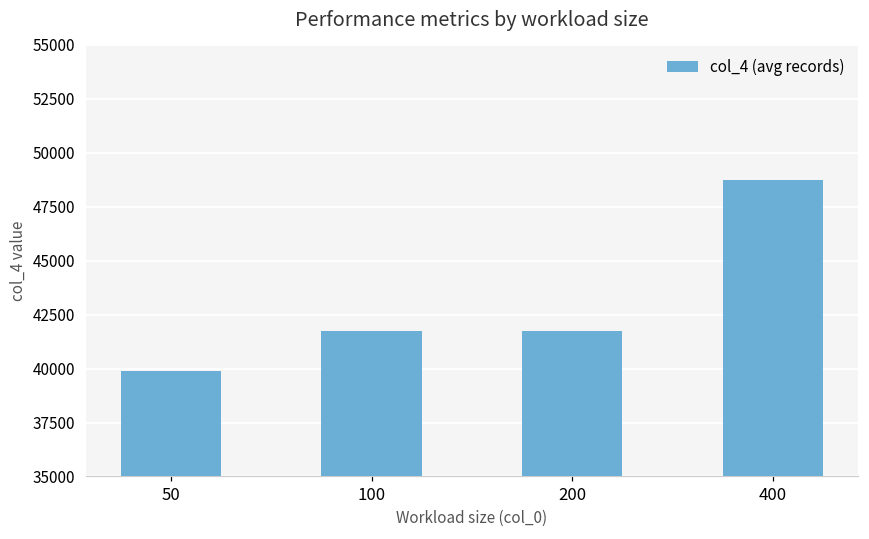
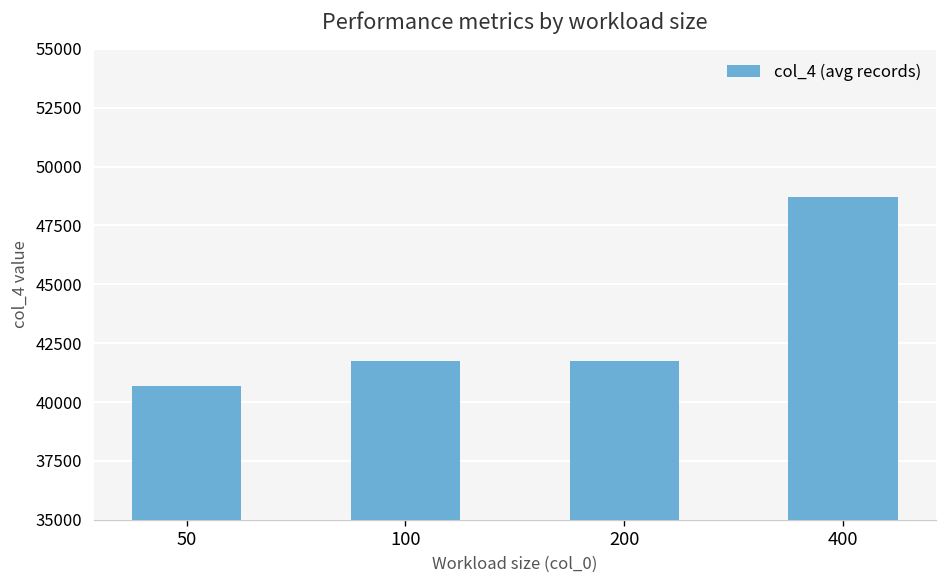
  {
-   "50": 39900,
+   "50": 40700,
    "100": 41700,
    "200": 41700,
    "400": 48700
  }
